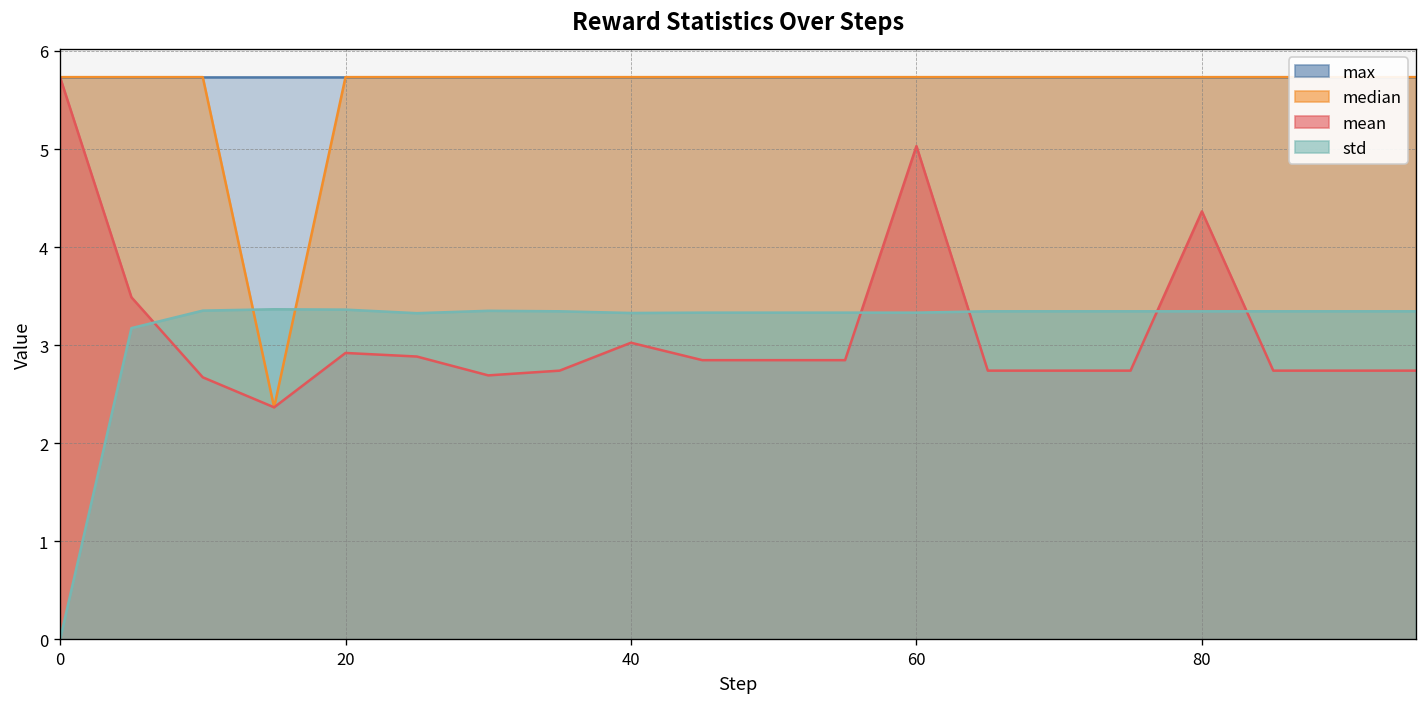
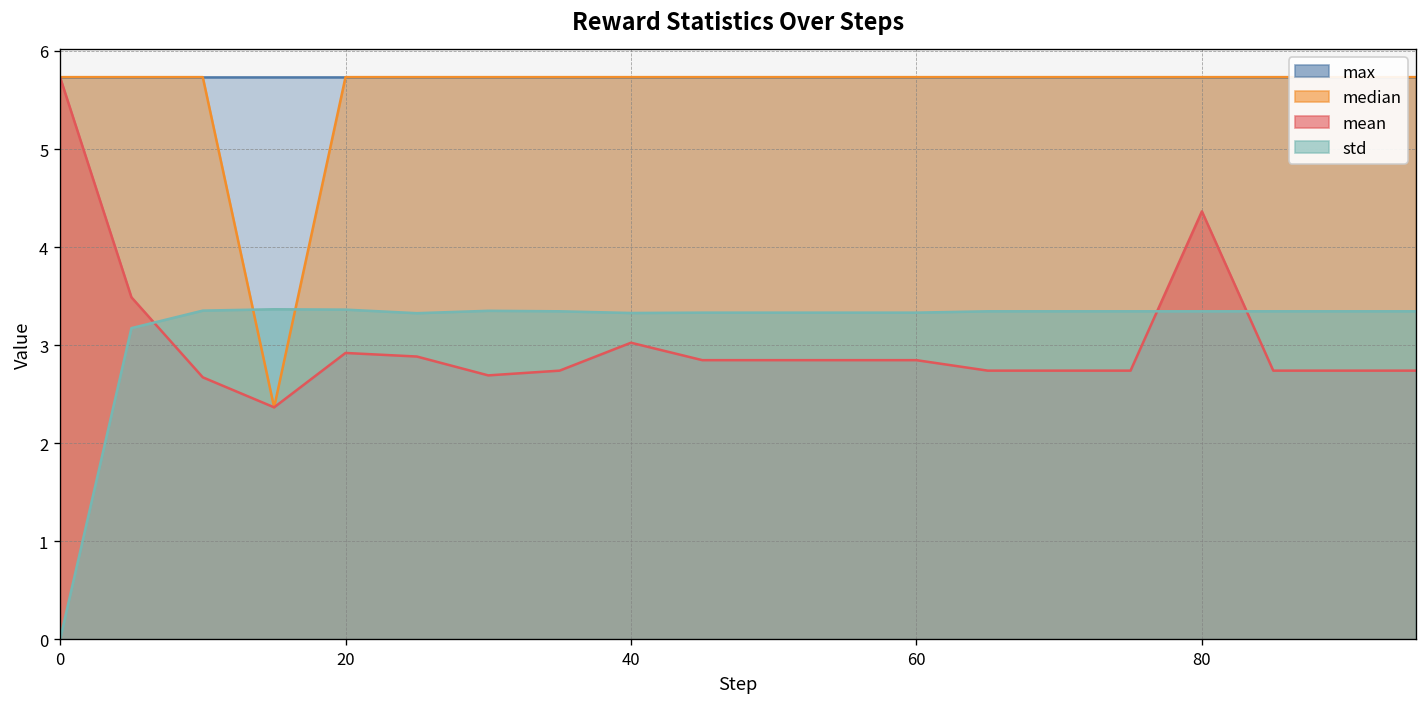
  {
    "mean": {
      "20": 2.9,
      "40": 3.0,
-     "60": 5.0,
+     "60": 2.8,
      "80": 4.4
    }
  }
